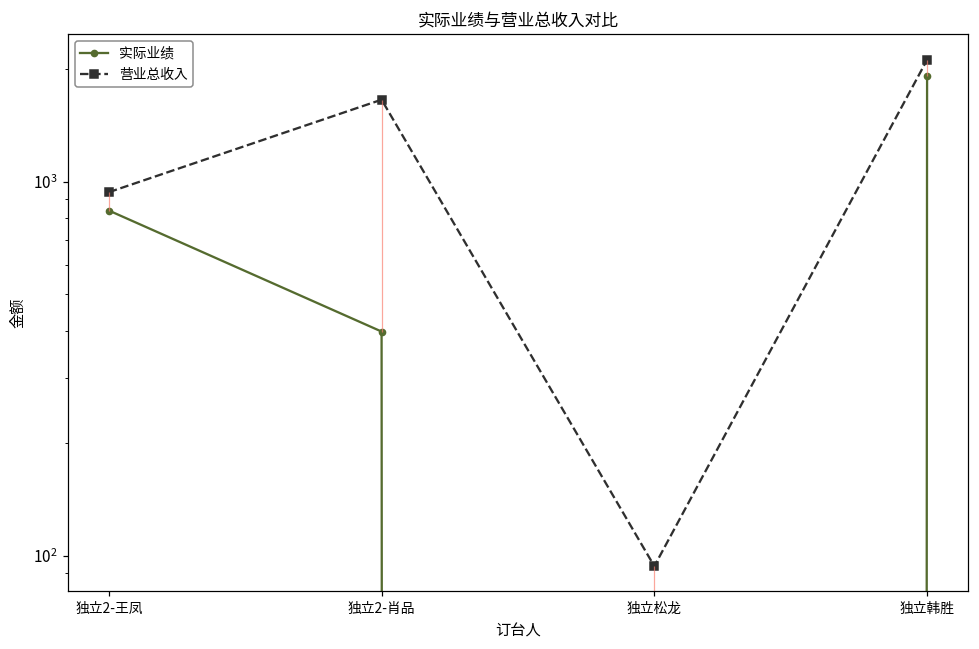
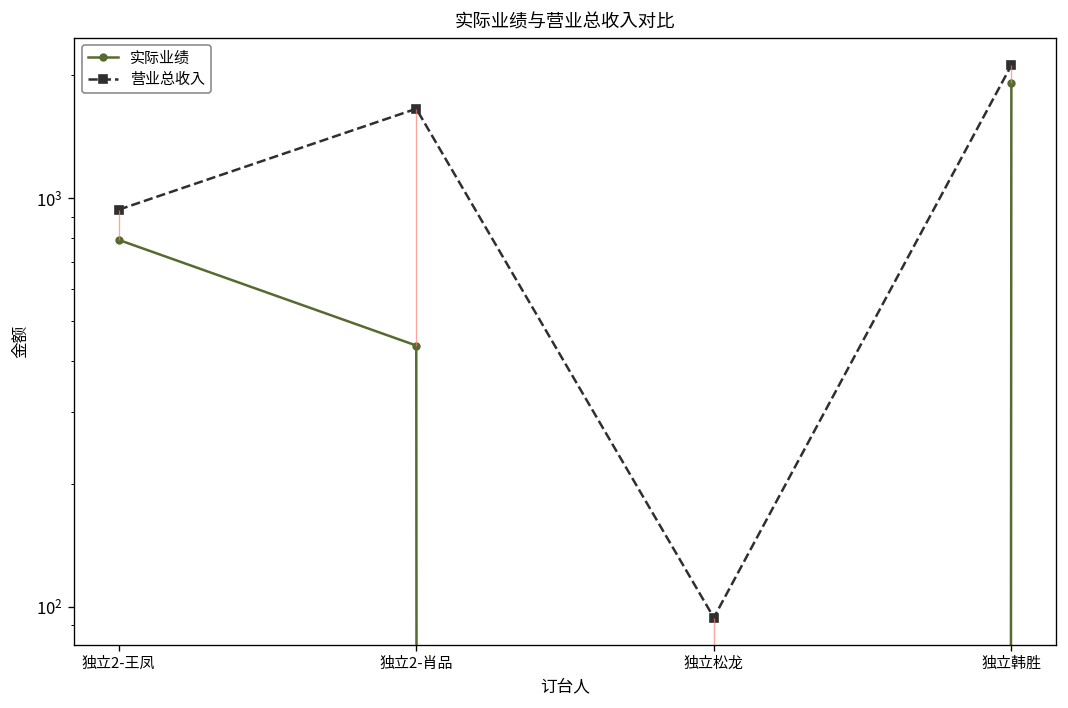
  {
    "实际业绩": {
-     "独立2-王凤": 840,
-     "独立2-肖品": 400,
+     "独立2-王凤": 790,
+     "独立2-肖品": 440,
      "独立韩胜": 1900
    },
    "营业总收入": {
      "独立2-王凤": 940,
      "独立2-肖品": 1700,
      "独立松龙": 94,
      "独立韩胜": 2100
    }
  }
